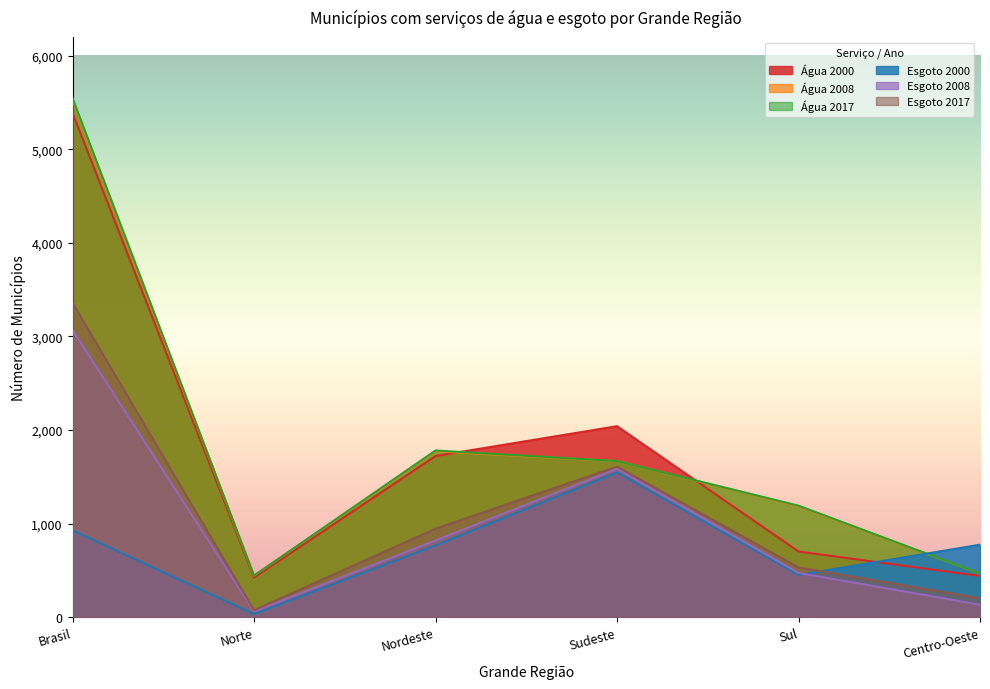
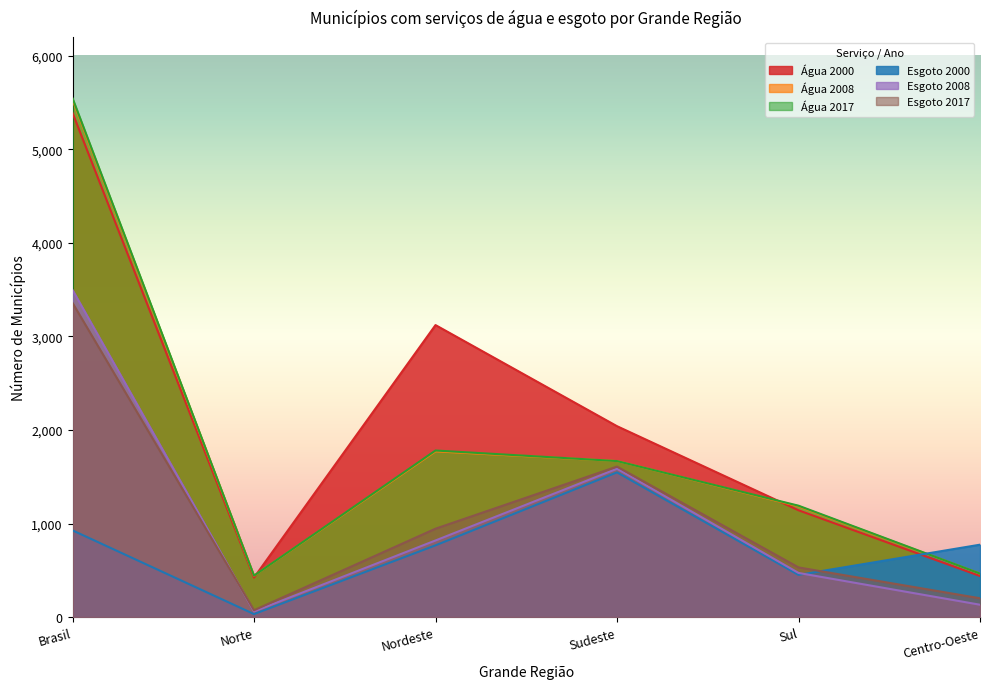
  {
    "Água 2000": {
      "Brasil": "5,400",
-     "Nordeste": "1,700",
+     "Nordeste": "3,100",
      "Sudeste": "2,000",
-     "Sul": "700"
+     "Sul": "1,100"
    },
    "Esgoto 2000": {
      "Brasil": "900",
      "Norte": "0",
      "Nordeste": "800",
      "Sudeste": "1,500",
      "Centro-Oeste": "800"
    },
    "Esgoto 2008": {
-     "Brasil": "3,100",
+     "Brasil": "3,500",
      "Nordeste": "800",
      "Centro-Oeste": "100"
    },
    "Esgoto 2017": {
      "Brasil": "3,400",
      "Nordeste": "900",
      "Sul": "500",
      "Centro-Oeste": "200"
    }
  }
